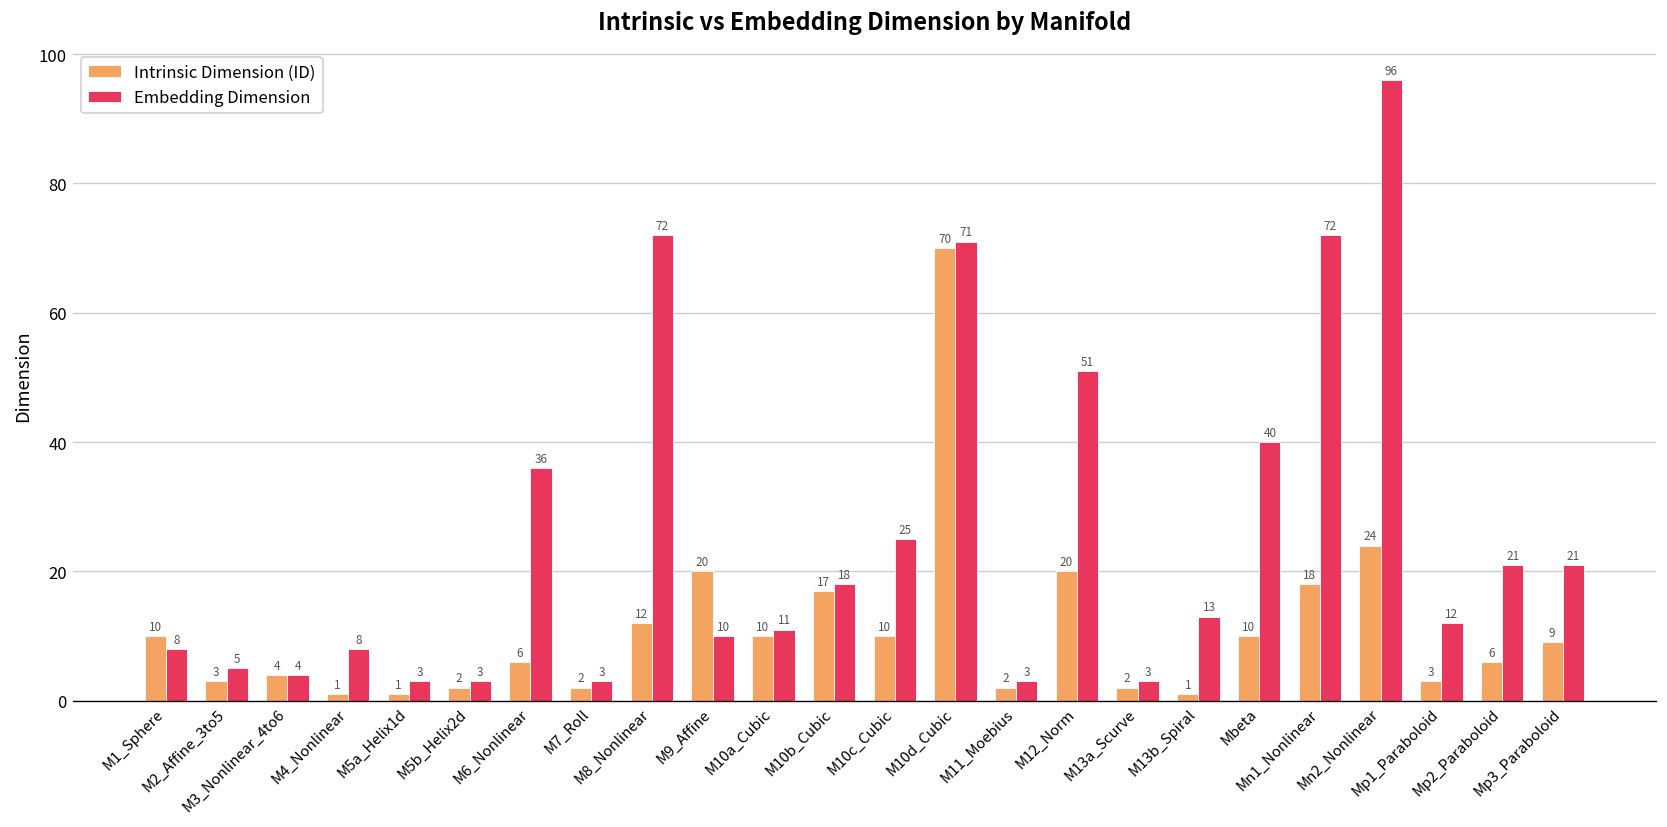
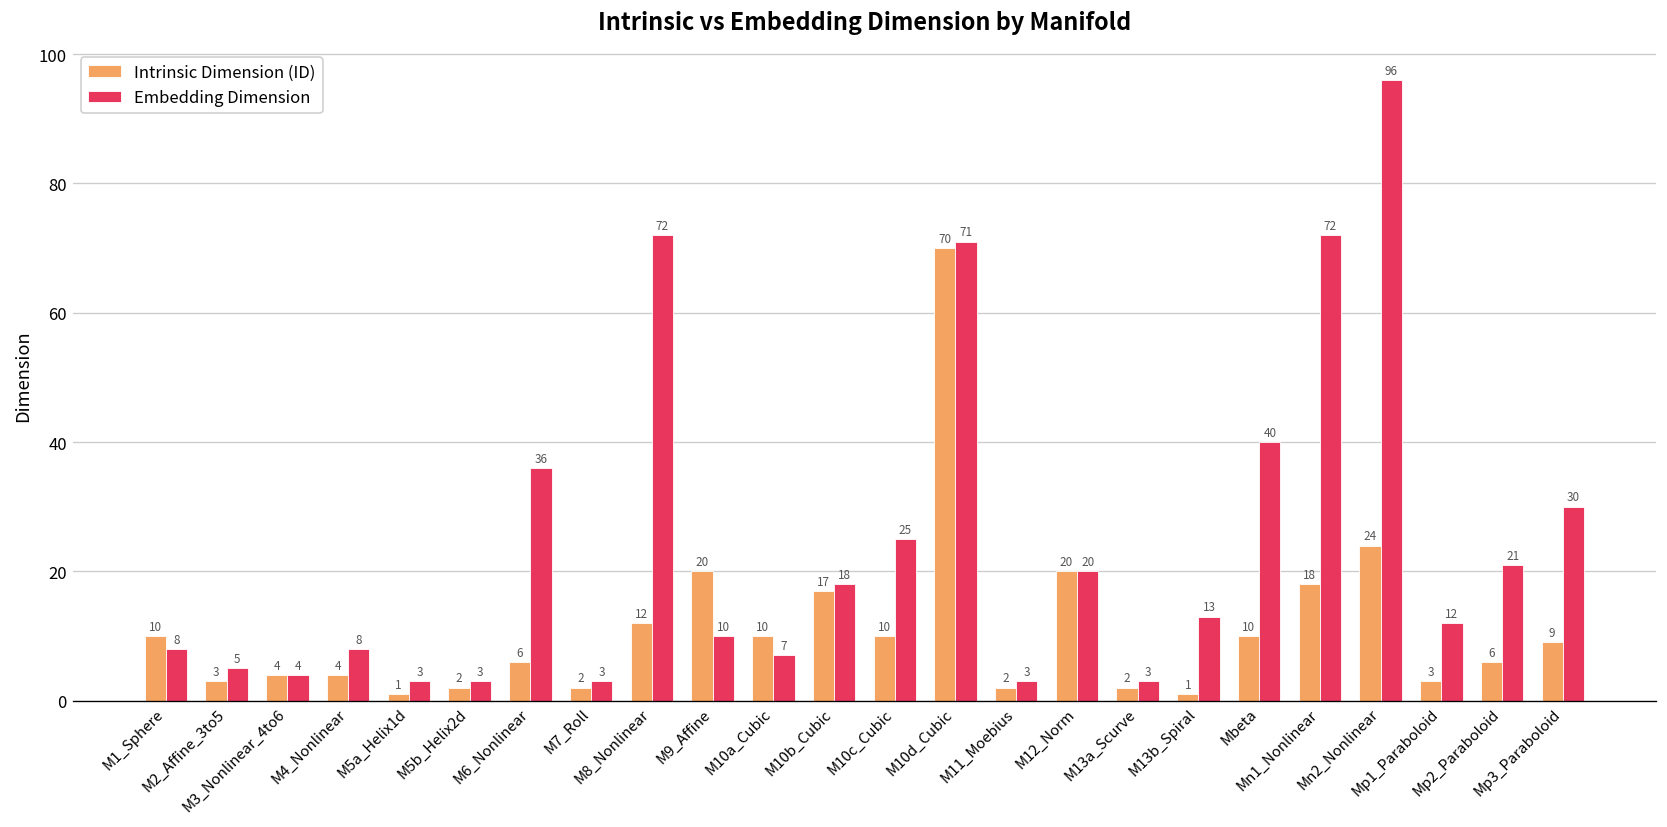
  {
    "Intrinsic Dimension (ID)": {
      "M1_Sphere": 10,
      "M2_Affine_3to5": 3,
      "M3_Nonlinear_4to6": 4,
-     "M4_Nonlinear": 1,
+     "M4_Nonlinear": 4,
      "M5a_Helix1d": 1,
      "M5b_Helix2d": 2,
      "M6_Nonlinear": 6,
      "M7_Roll": 2,
      "M8_Nonlinear": 12,
      "M9_Affine": 20,
      "M10a_Cubic": 10,
      "M10b_Cubic": 17,
      "M10c_Cubic": 10,
      "M10d_Cubic": 70,
      "M11_Moebius": 2,
      "M12_Norm": 20,
      "M13a_Scurve": 2,
      "M13b_Spiral": 1,
      "Mbeta": 10,
      "Mn1_Nonlinear": 18,
      "Mn2_Nonlinear": 24,
      "Mp1_Paraboloid": 3,
      "Mp2_Paraboloid": 6,
      "Mp3_Paraboloid": 9
    },
    "Embedding Dimension": {
      "M1_Sphere": 8,
      "M2_Affine_3to5": 5,
      "M3_Nonlinear_4to6": 4,
      "M4_Nonlinear": 8,
      "M5a_Helix1d": 3,
      "M5b_Helix2d": 3,
      "M6_Nonlinear": 36,
      "M7_Roll": 3,
      "M8_Nonlinear": 72,
      "M9_Affine": 10,
-     "M10a_Cubic": 11,
+     "M10a_Cubic": 7,
      "M10b_Cubic": 18,
      "M10c_Cubic": 25,
      "M10d_Cubic": 71,
      "M11_Moebius": 3,
-     "M12_Norm": 51,
+     "M12_Norm": 20,
      "M13a_Scurve": 3,
      "M13b_Spiral": 13,
      "Mbeta": 40,
      "Mn1_Nonlinear": 72,
      "Mn2_Nonlinear": 96,
      "Mp1_Paraboloid": 12,
      "Mp2_Paraboloid": 21,
-     "Mp3_Paraboloid": 21
+     "Mp3_Paraboloid": 30
    }
  }
